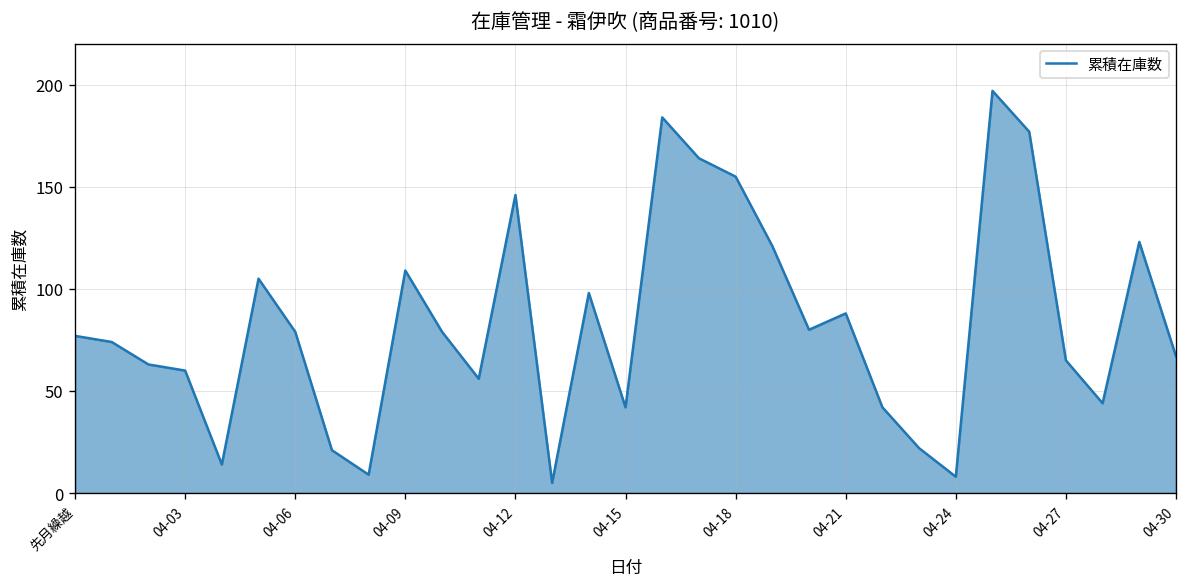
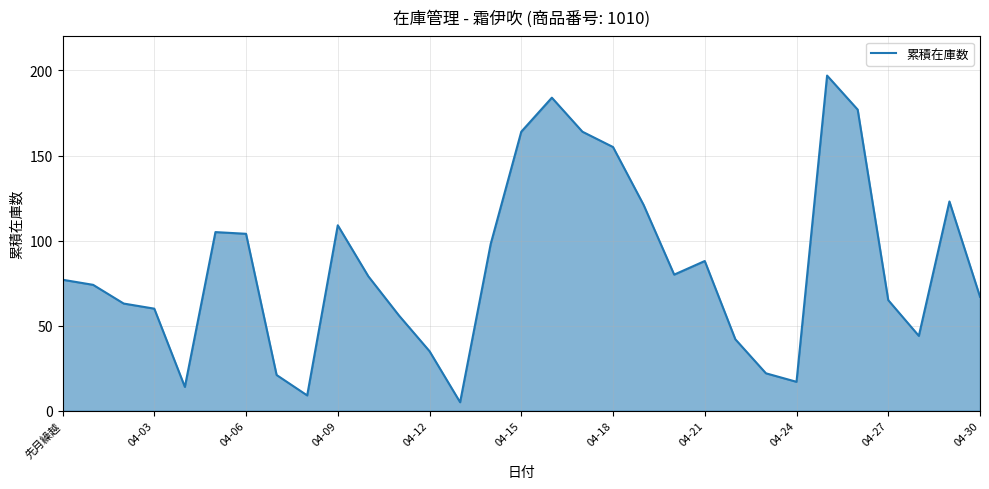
  {
    "先月繰越": 77,
    "04-03": 60,
-   "04-06": 79,
+   "04-06": 104,
    "04-09": 109,
-   "04-12": 146,
-   "04-15": 42,
+   "04-12": 35,
+   "04-15": 164,
    "04-18": 155,
    "04-21": 88,
-   "04-24": 8,
+   "04-24": 17,
    "04-27": 65,
    "04-30": 67
  }
